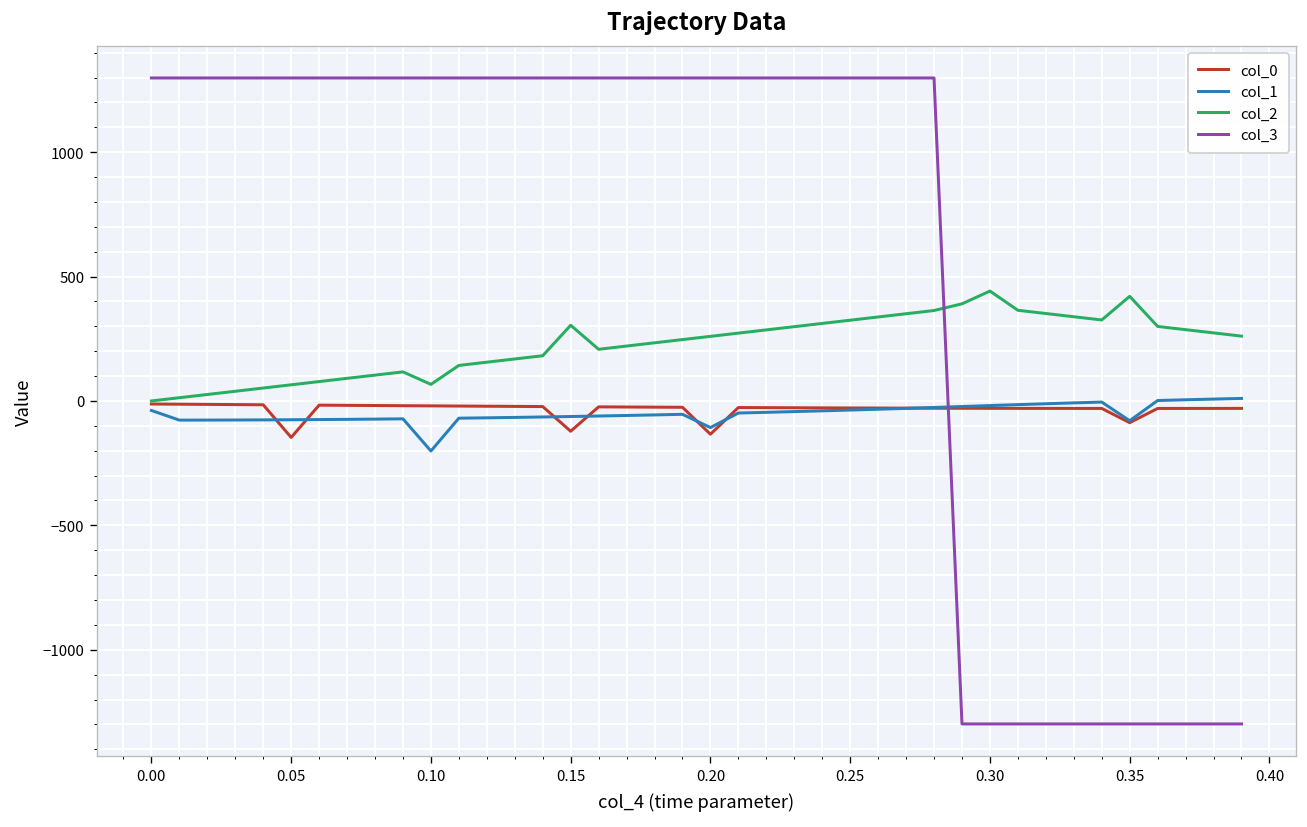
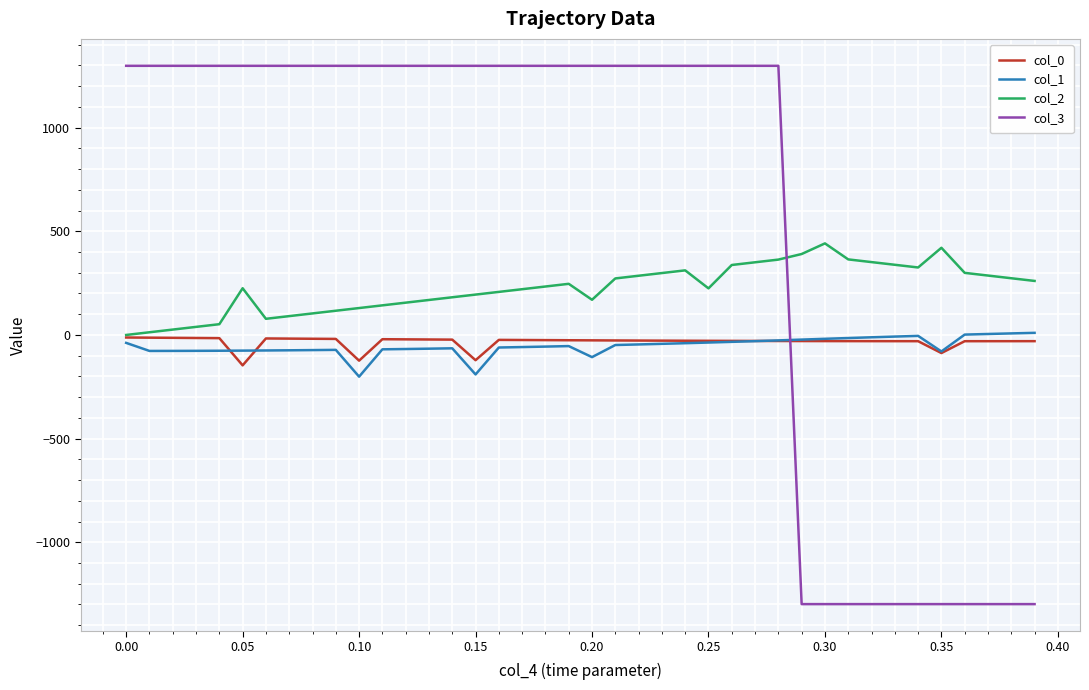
  {
    "col_0": {
      "0.05": -150,
-     "0.10": -20,
+     "0.10": -120,
      "0.15": -120,
-     "0.20": -130
+     "0.20": -30
    },
    "col_1": {
      "0.00": -40,
      "0.05": -80,
      "0.10": -200,
-     "0.15": -60,
+     "0.15": -190,
      "0.20": -110
    },
    "col_2": {
-     "0.05": 60,
-     "0.10": 70,
-     "0.15": 300,
-     "0.20": 260,
-     "0.25": 320,
+     "0.05": 230,
+     "0.10": 130,
+     "0.15": 190,
+     "0.20": 170,
+     "0.25": 220,
      "0.30": 440,
      "0.35": 420
    },
    "col_3": {
      "0.00": 1300,
      "0.05": 1300,
      "0.10": 1300,
      "0.15": 1300,
      "0.20": 1300,
      "0.25": 1300,
      "0.30": -1300,
      "0.35": -1300
    }
  }
